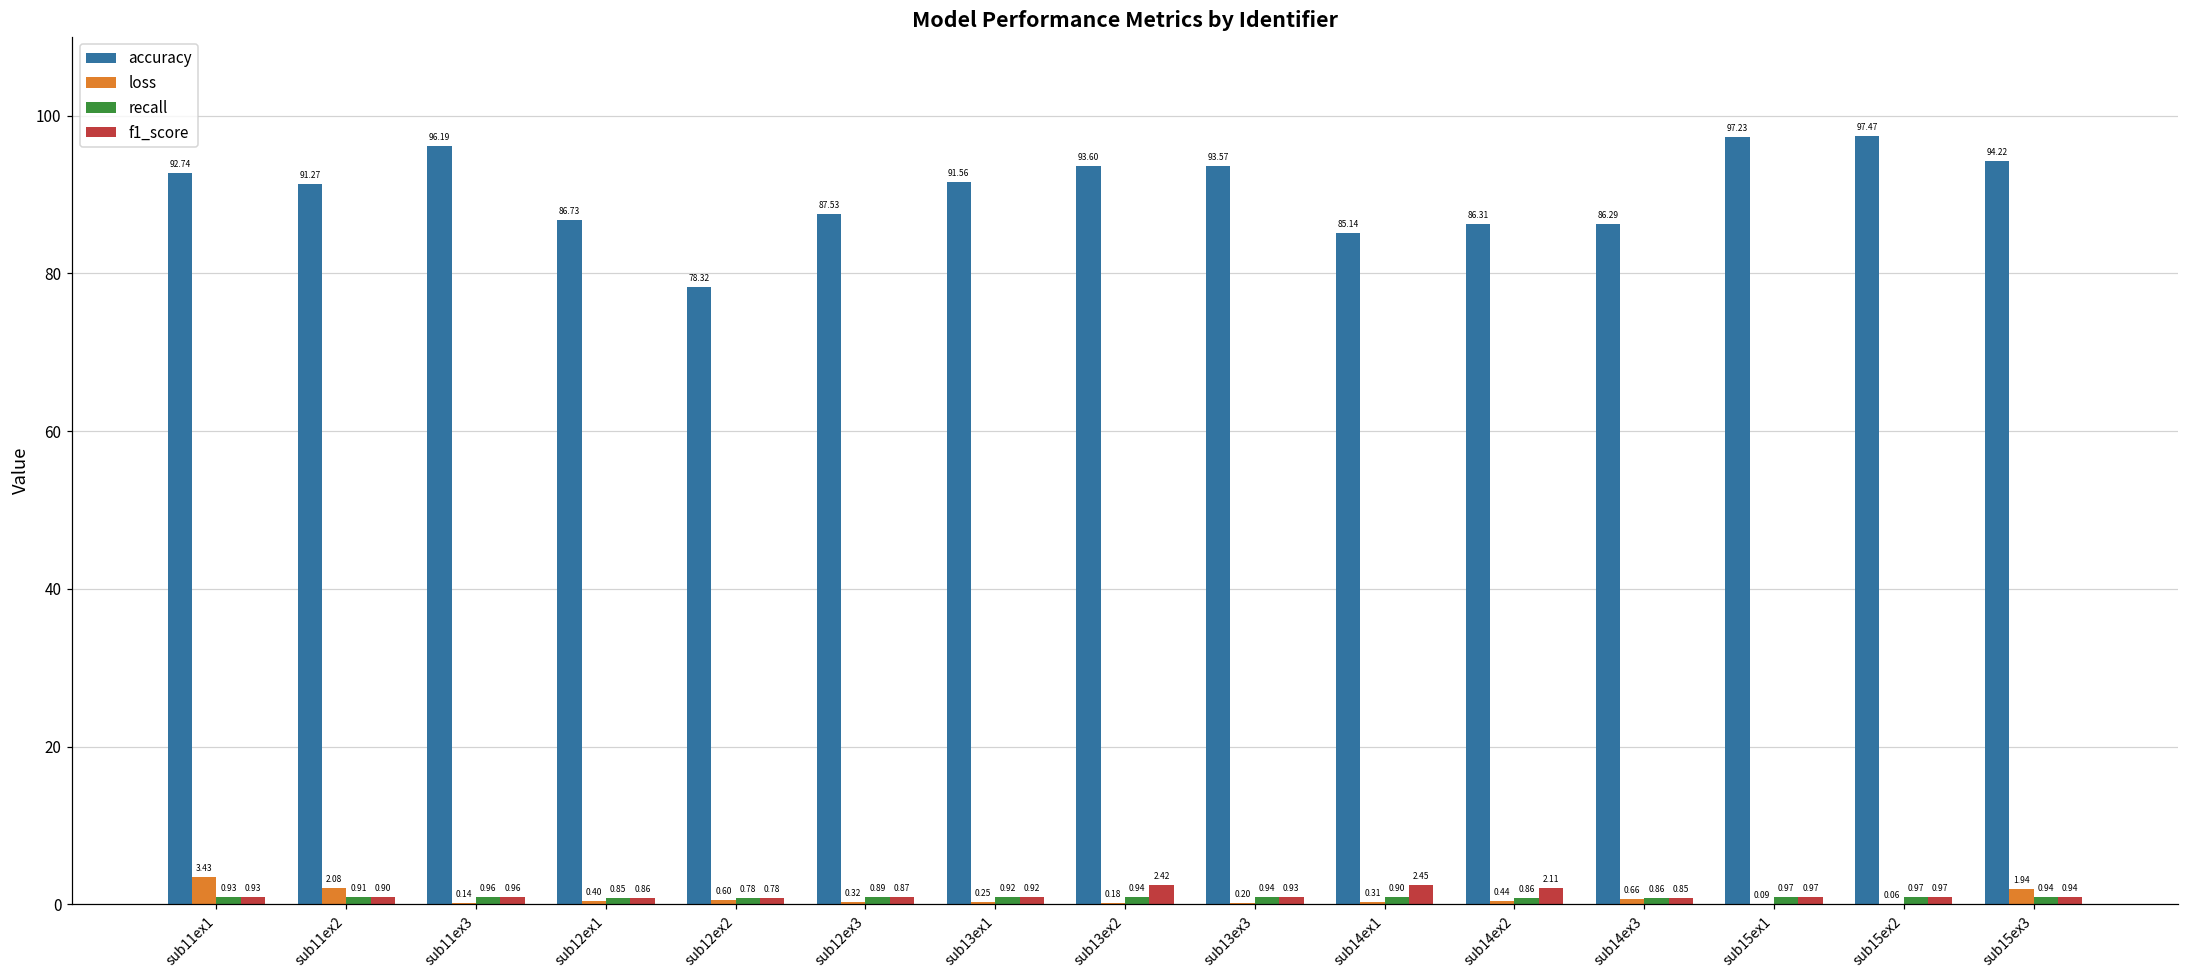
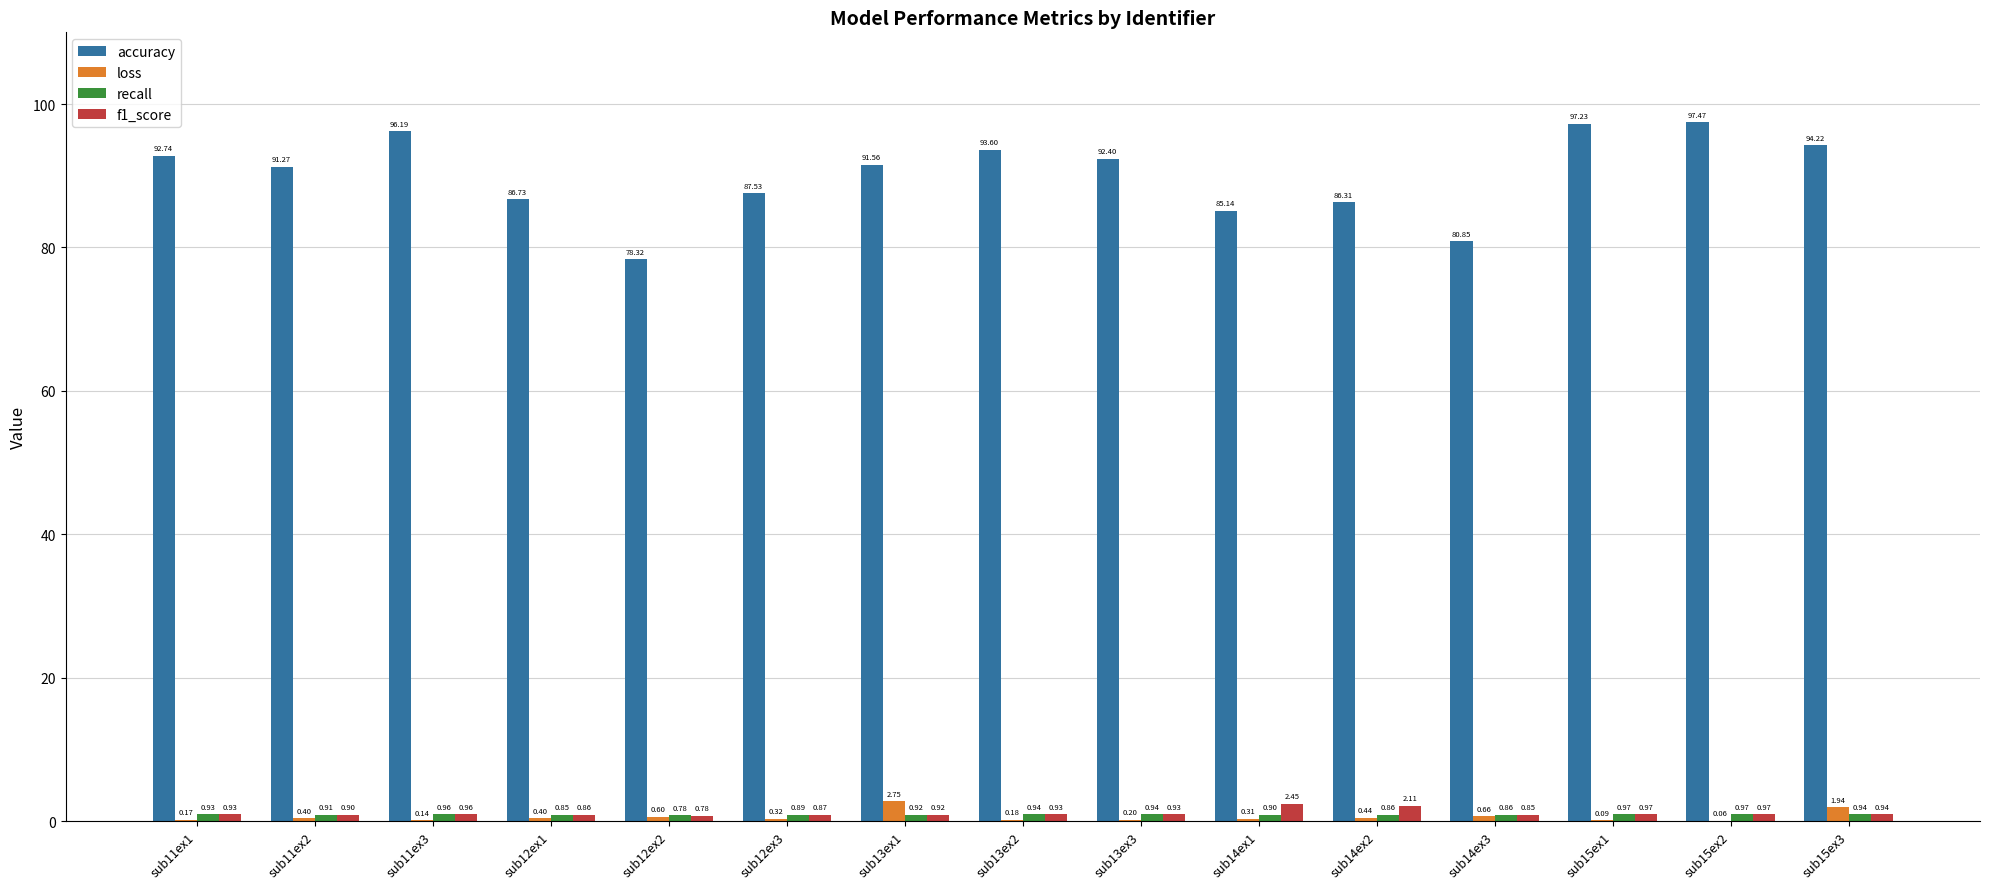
  {
    "accuracy": {
      "sub11ex1": 92.74,
      "sub11ex2": 91.27,
      "sub11ex3": 96.19,
      "sub12ex1": 86.73,
      "sub12ex2": 78.32,
      "sub12ex3": 87.53,
      "sub13ex1": 91.56,
      "sub13ex2": 93.60,
-     "sub13ex3": 93.57,
+     "sub13ex3": 92.40,
      "sub14ex1": 85.14,
      "sub14ex2": 86.31,
-     "sub14ex3": 86.29,
+     "sub14ex3": 80.85,
      "sub15ex1": 97.23,
      "sub15ex2": 97.47,
      "sub15ex3": 94.22
    },
    "loss": {
-     "sub11ex1": 3.43,
-     "sub11ex2": 2.08,
+     "sub11ex1": 0.17,
+     "sub11ex2": 0.40,
      "sub11ex3": 0.14,
      "sub12ex1": 0.40,
      "sub12ex2": 0.60,
      "sub12ex3": 0.32,
-     "sub13ex1": 0.25,
+     "sub13ex1": 2.75,
      "sub13ex2": 0.18,
      "sub13ex3": 0.20,
      "sub14ex1": 0.31,
      "sub14ex2": 0.44,
      "sub14ex3": 0.66,
      "sub15ex1": 0.09,
      "sub15ex2": 0.06,
      "sub15ex3": 1.94
    },
    "recall": {
      "sub11ex1": 0.93,
      "sub11ex2": 0.91,
      "sub11ex3": 0.96,
      "sub12ex1": 0.85,
      "sub12ex2": 0.78,
      "sub12ex3": 0.89,
      "sub13ex1": 0.92,
      "sub13ex2": 0.94,
      "sub13ex3": 0.94,
      "sub14ex1": 0.90,
      "sub14ex2": 0.86,
      "sub14ex3": 0.86,
      "sub15ex1": 0.97,
      "sub15ex2": 0.97,
      "sub15ex3": 0.94
    },
    "f1_score": {
      "sub11ex1": 0.93,
      "sub11ex2": 0.90,
      "sub11ex3": 0.96,
      "sub12ex1": 0.86,
      "sub12ex2": 0.78,
      "sub12ex3": 0.87,
      "sub13ex1": 0.92,
-     "sub13ex2": 2.42,
+     "sub13ex2": 0.93,
      "sub13ex3": 0.93,
      "sub14ex1": 2.45,
      "sub14ex2": 2.11,
      "sub14ex3": 0.85,
      "sub15ex1": 0.97,
      "sub15ex2": 0.97,
      "sub15ex3": 0.94
    }
  }
